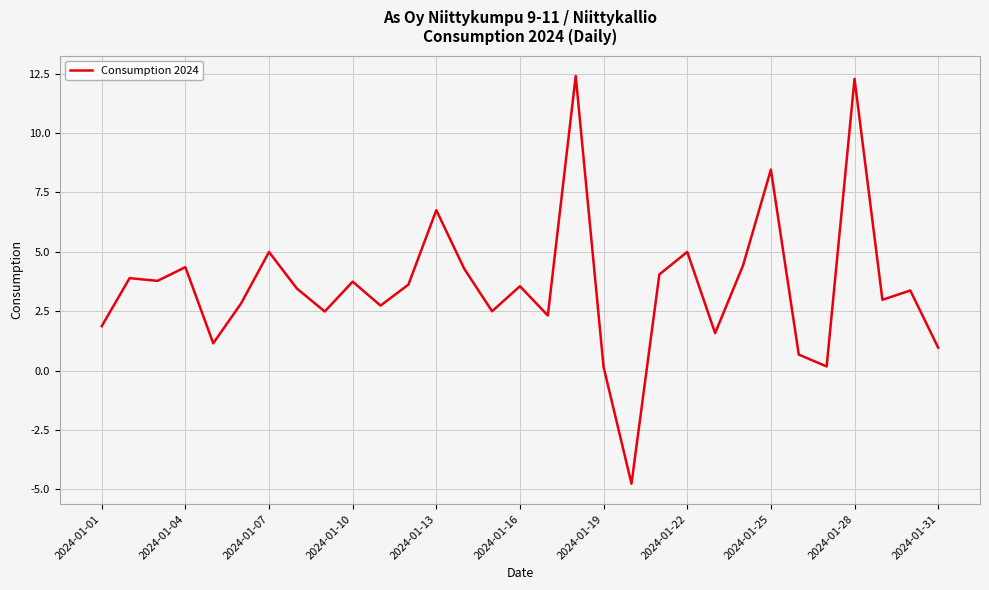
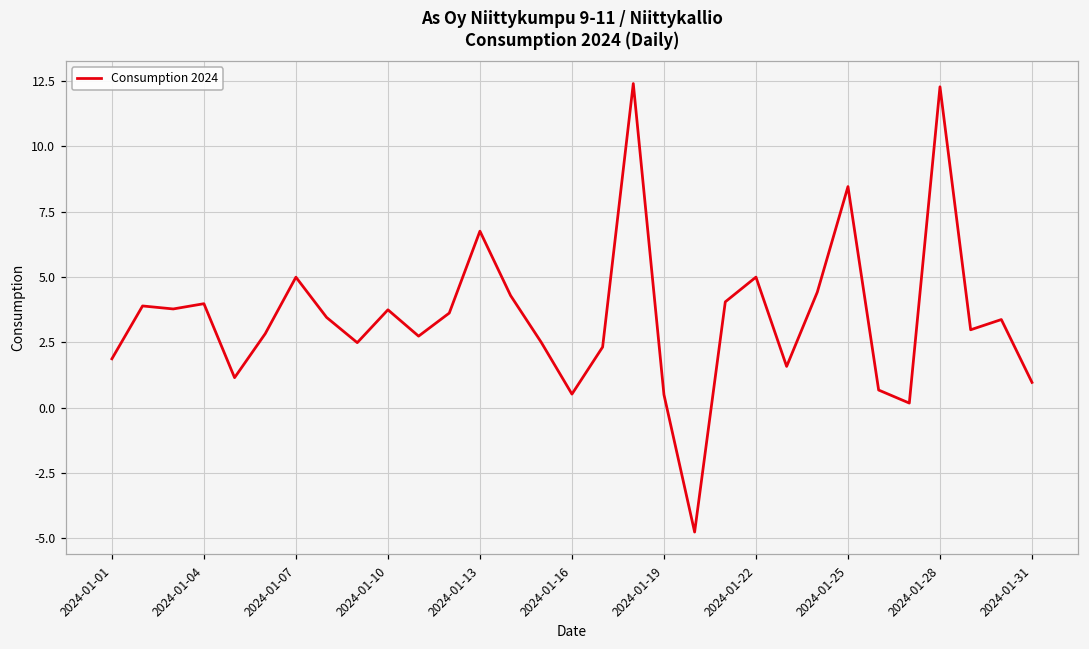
  {
    "2024-01-01": 1.9,
-   "2024-01-04": 4.4,
+   "2024-01-04": 4.0,
    "2024-01-07": 5.0,
    "2024-01-10": 3.7,
    "2024-01-13": 6.8,
-   "2024-01-16": 3.6,
-   "2024-01-19": 0.2,
+   "2024-01-16": 0.5,
+   "2024-01-19": 0.5,
    "2024-01-22": 5.0,
    "2024-01-25": 8.5,
    "2024-01-28": 12.3,
    "2024-01-31": 1.0
  }
